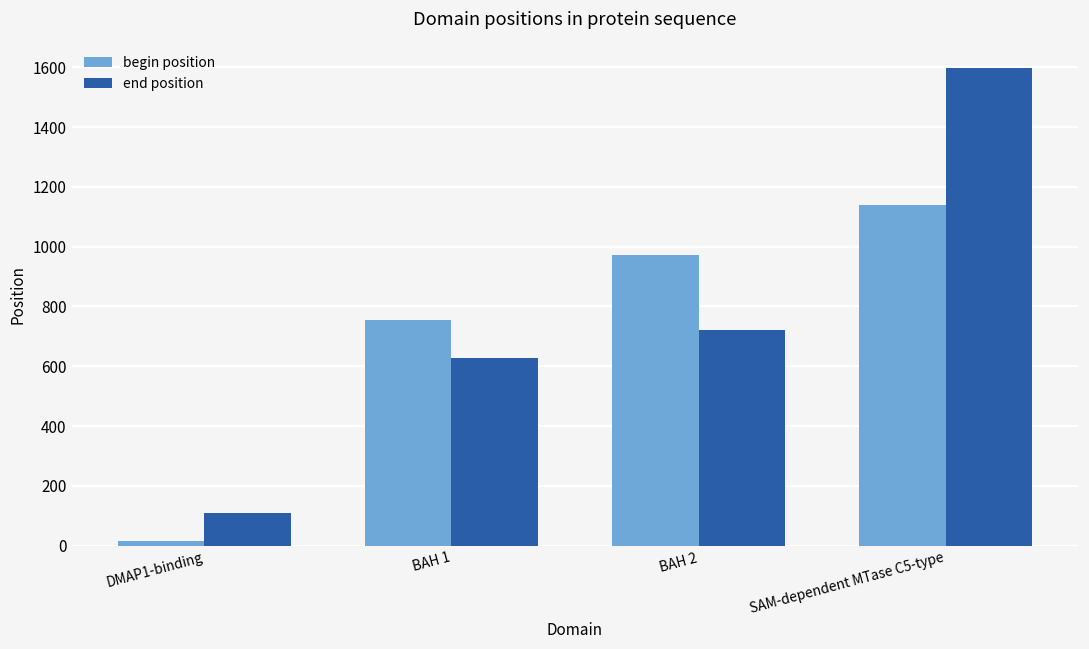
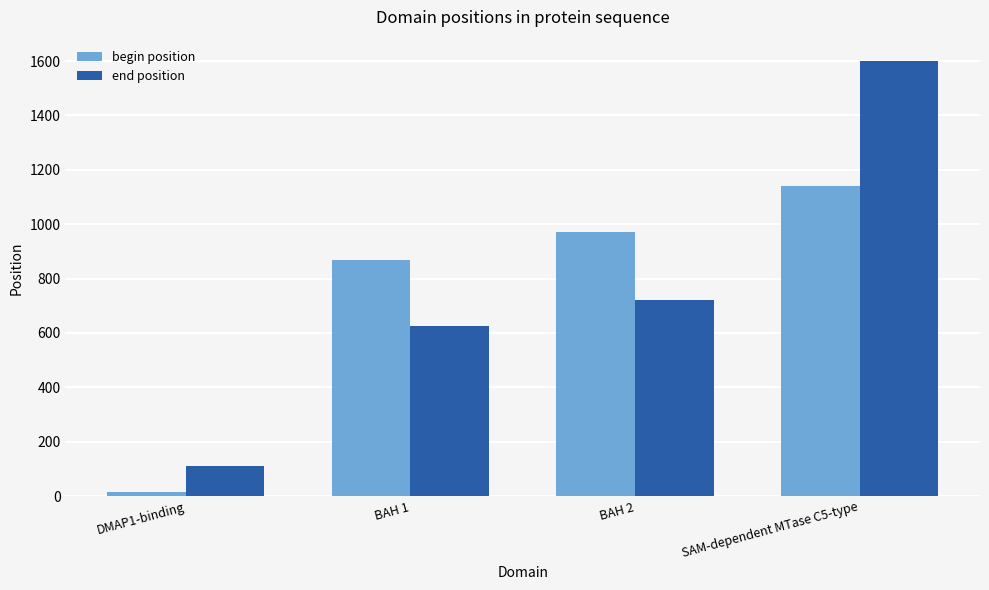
  {
    "begin position": {
      "DMAP1-binding": 20,
-     "BAH 1": 760,
+     "BAH 1": 870,
      "BAH 2": 970,
      "SAM-dependent MTase C5-type": 1140
    },
    "end position": {
      "DMAP1-binding": 110,
      "BAH 1": 630,
      "BAH 2": 720,
      "SAM-dependent MTase C5-type": 1600
    }
  }
